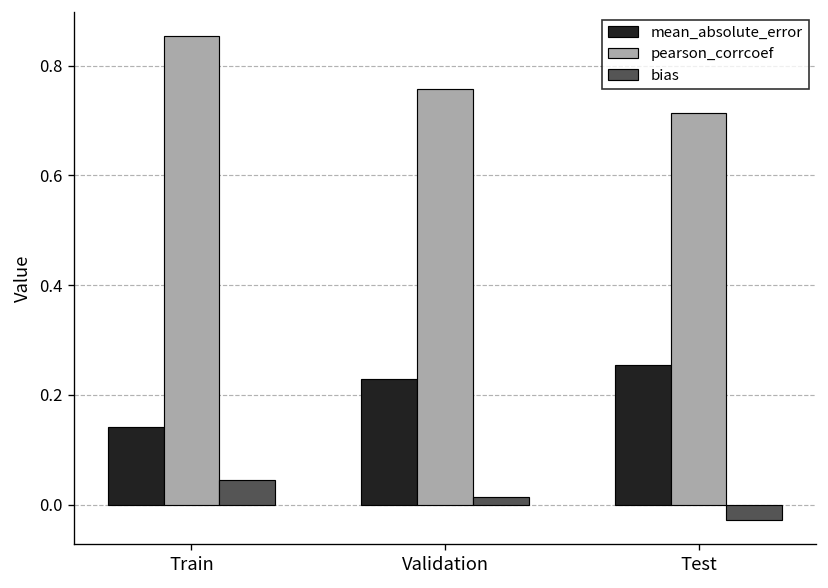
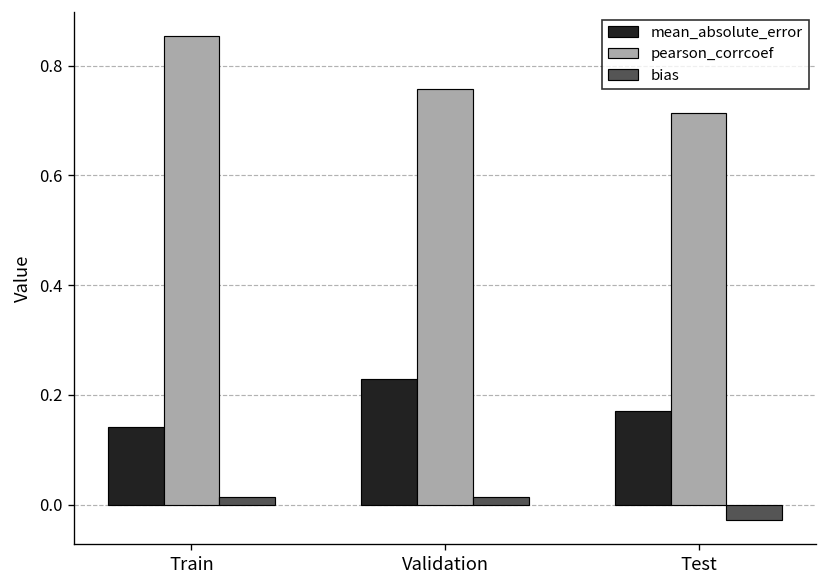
  {
    "mean_absolute_error": {
      "Train": 0.14,
      "Validation": 0.23,
-     "Test": 0.25
+     "Test": 0.17
    },
    "pearson_corrcoef": {
      "Train": 0.85,
      "Validation": 0.76,
      "Test": 0.71
    },
    "bias": {
-     "Train": 0.04,
+     "Train": 0.01,
      "Validation": 0.01,
      "Test": -0.03
    }
  }
